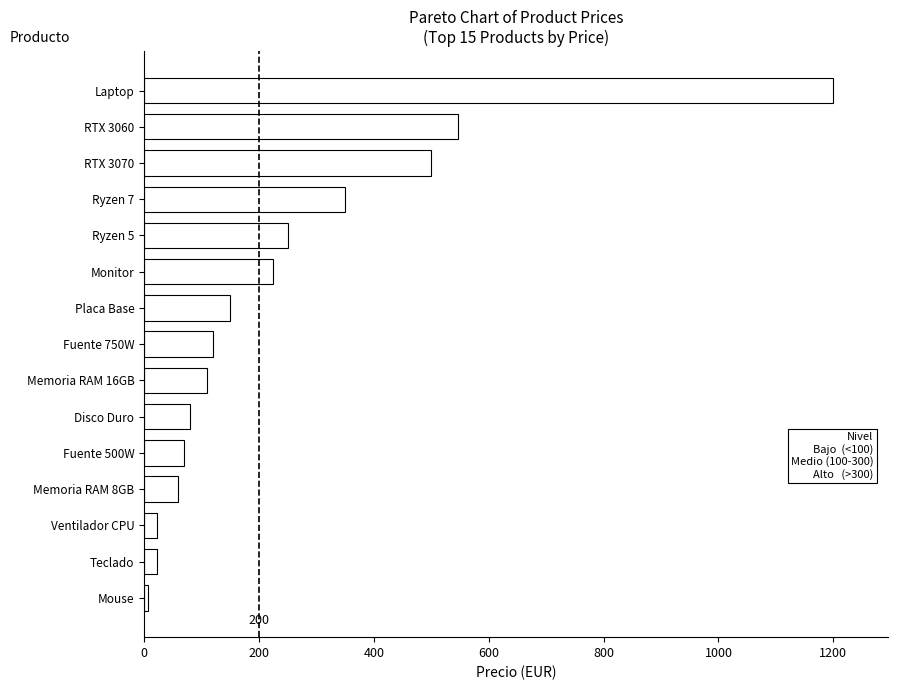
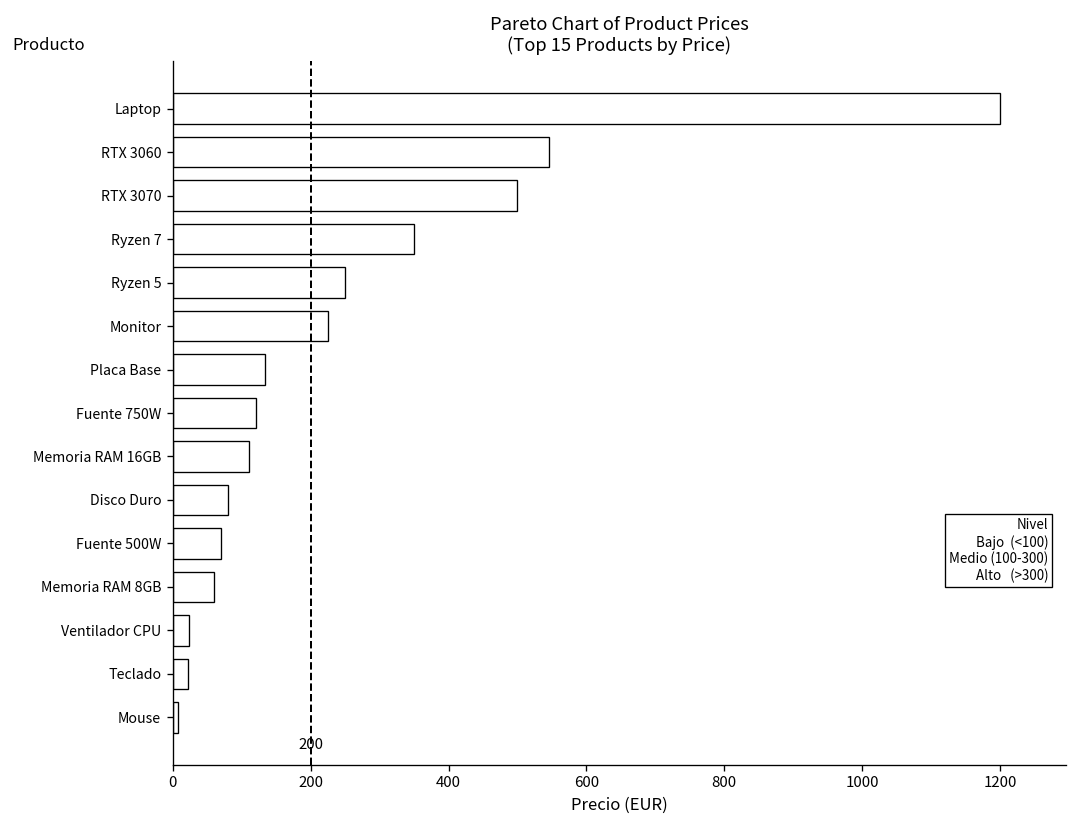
  {
    "Laptop": 1200,
    "RTX 3060": 550,
    "RTX 3070": 500,
    "Ryzen 7": 350,
    "Ryzen 5": 250,
    "Monitor": 230,
-   "Placa Base": 150,
+   "Placa Base": 130,
    "Fuente 750W": 120,
    "Memoria RAM 16GB": 110,
    "Disco Duro": 80,
    "Fuente 500W": 70,
    "Memoria RAM 8GB": 60,
    "Ventilador CPU": 20,
    "Teclado": 20,
    "Mouse": 10
  }
